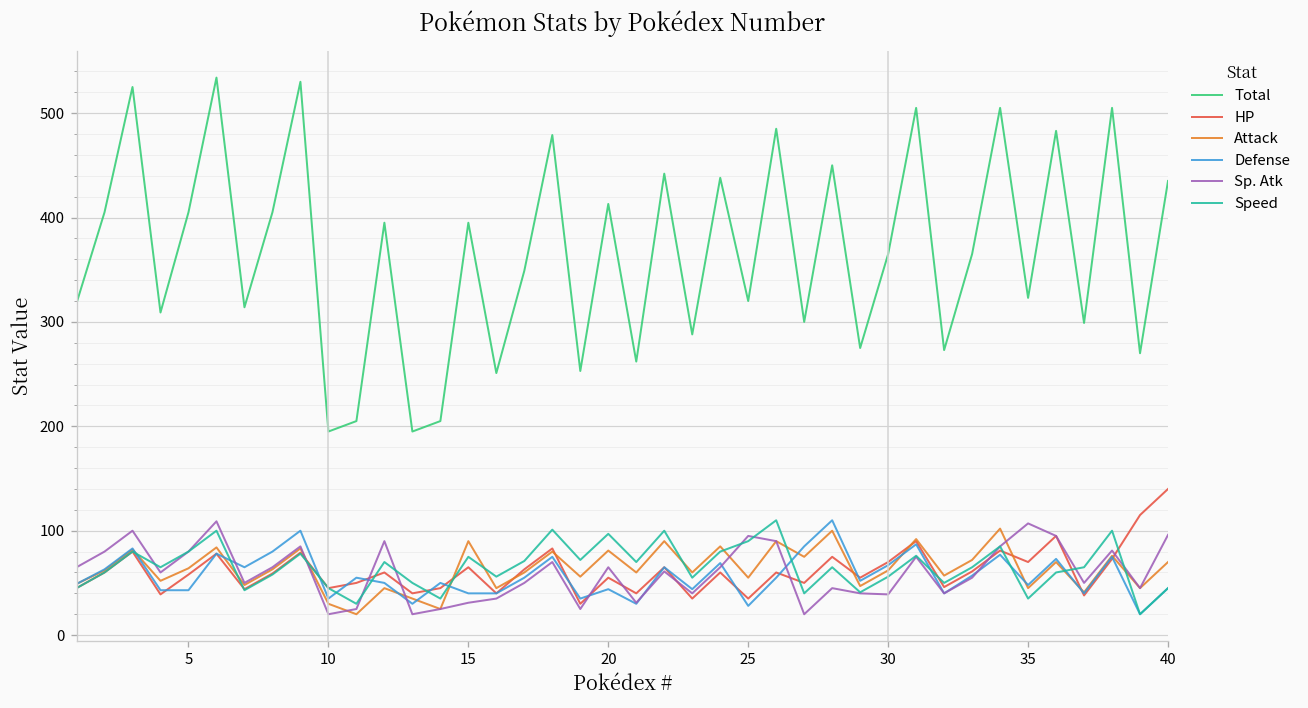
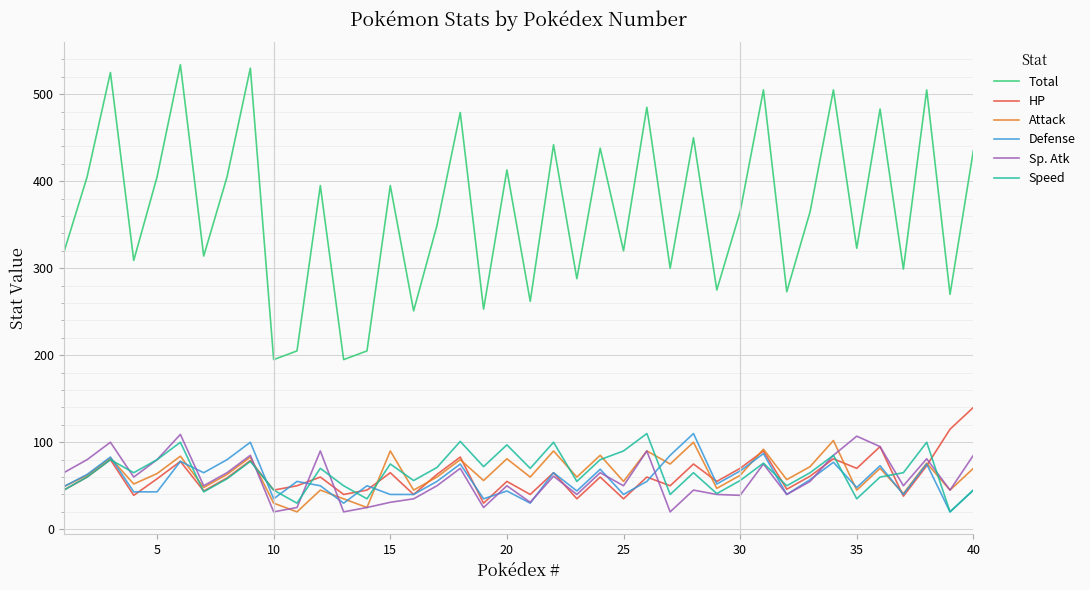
  {
    "Defense": {
      "5": 40,
      "10": 40,
      "15": 40,
      "20": 40,
-     "25": 30,
+     "25": 40,
      "30": 70,
      "35": 50
    },
    "Sp. Atk": {
      "10": 20,
      "15": 30,
-     "20": 70,
-     "25": 100,
+     "20": 50,
+     "25": 50,
      "30": 40,
      "35": 110,
-     "40": 100
+     "40": 90
    }
  }
